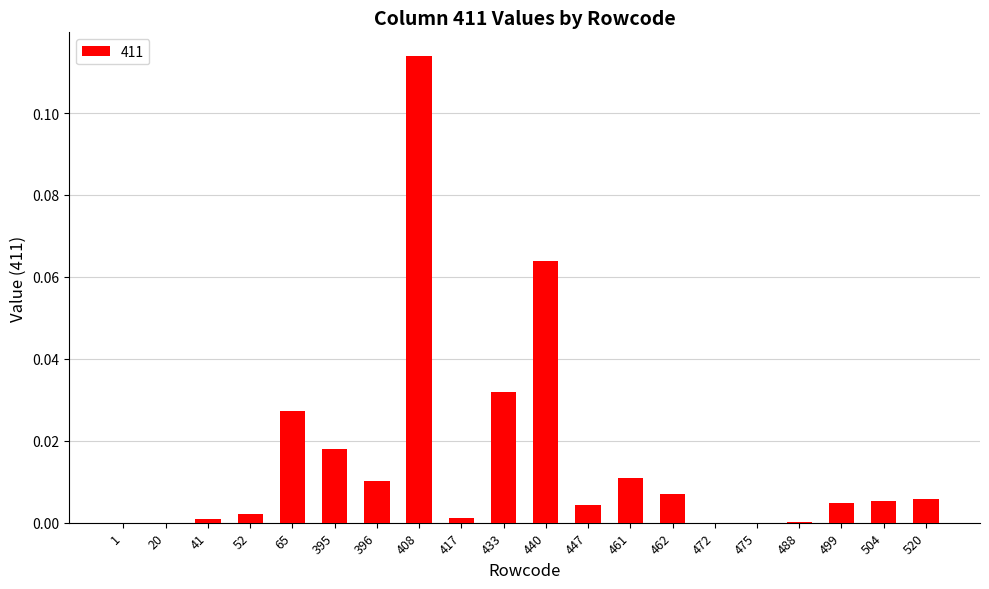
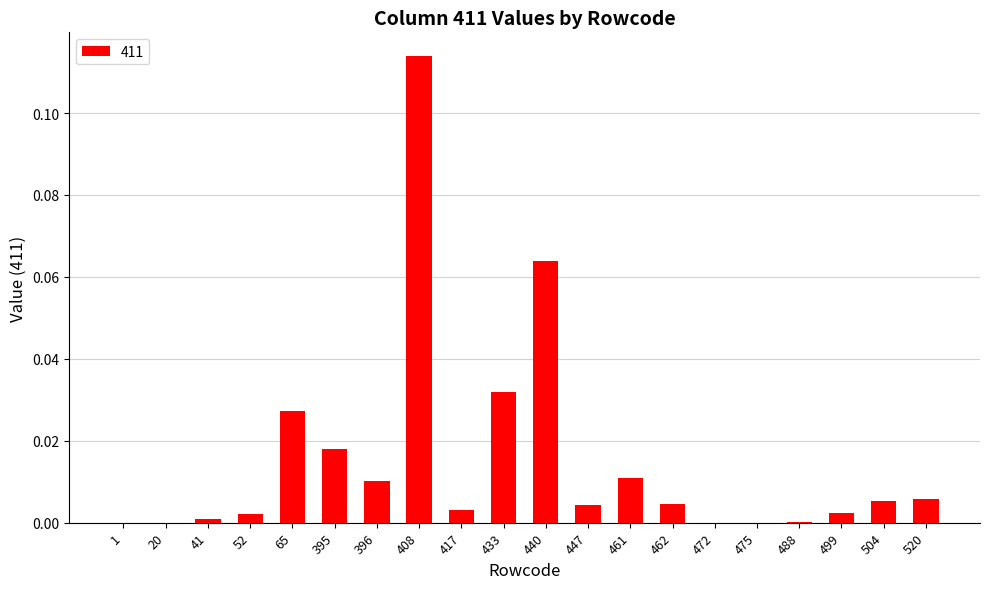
  {
    "41": 0.001,
    "52": 0.002,
    "65": 0.027,
    "395": 0.018,
    "396": 0.010,
    "408": 0.114,
-   "417": 0.001,
+   "417": 0.003,
    "433": 0.032,
    "440": 0.064,
    "447": 0.004,
    "461": 0.011,
-   "462": 0.007,
+   "462": 0.005,
    "472": 0.000,
    "475": 0.000,
-   "499": 0.005,
+   "499": 0.002,
    "504": 0.005,
    "520": 0.006
  }
